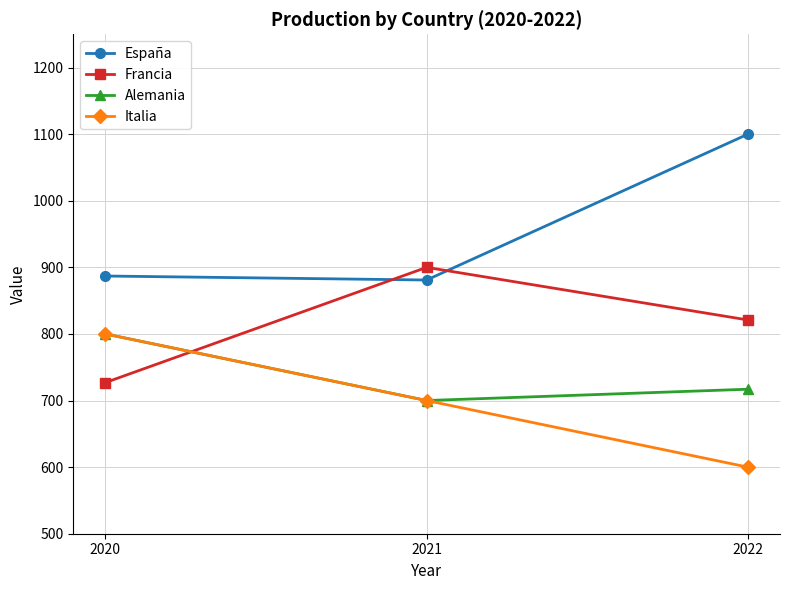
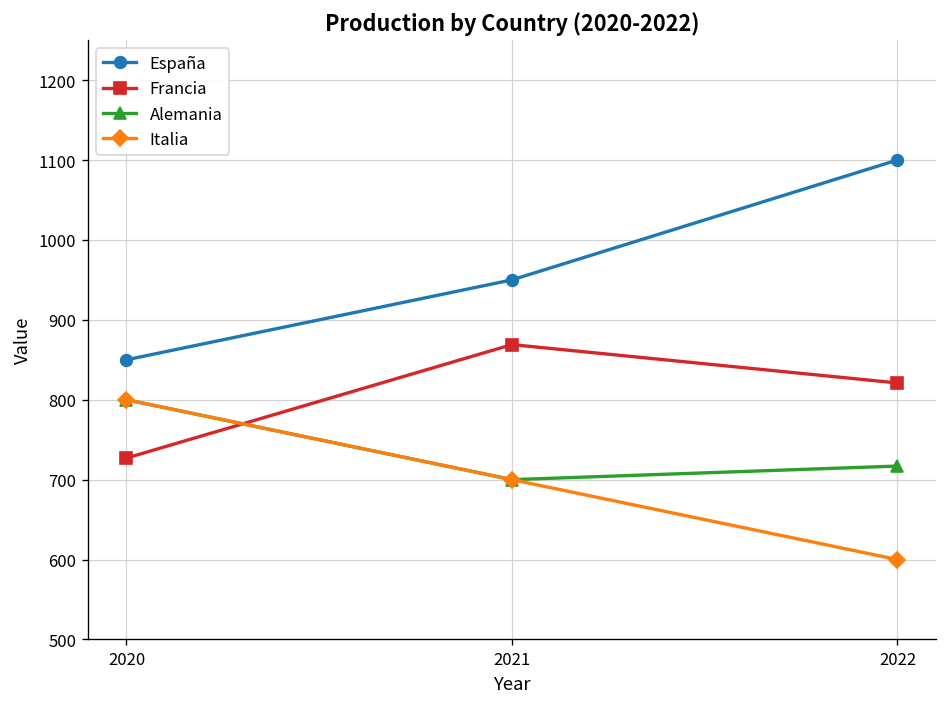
  {
    "España": {
-     "2020": 890,
-     "2021": 880,
+     "2020": 850,
+     "2021": 950,
      "2022": 1100
    },
    "Francia": {
      "2020": 730,
-     "2021": 900,
+     "2021": 870,
      "2022": 820
    },
    "Alemania": {
      "2022": 720
    },
    "Italia": {
      "2022": 600
    }
  }
